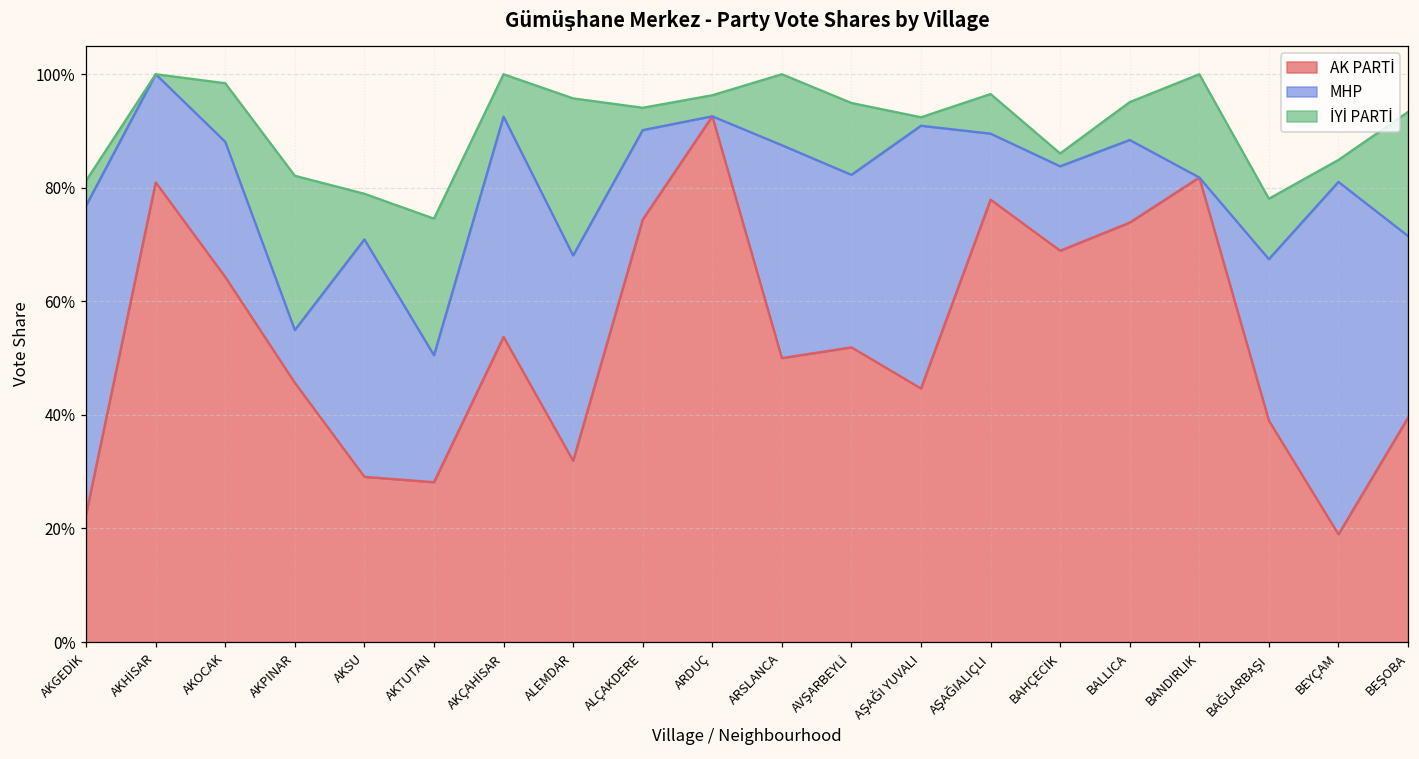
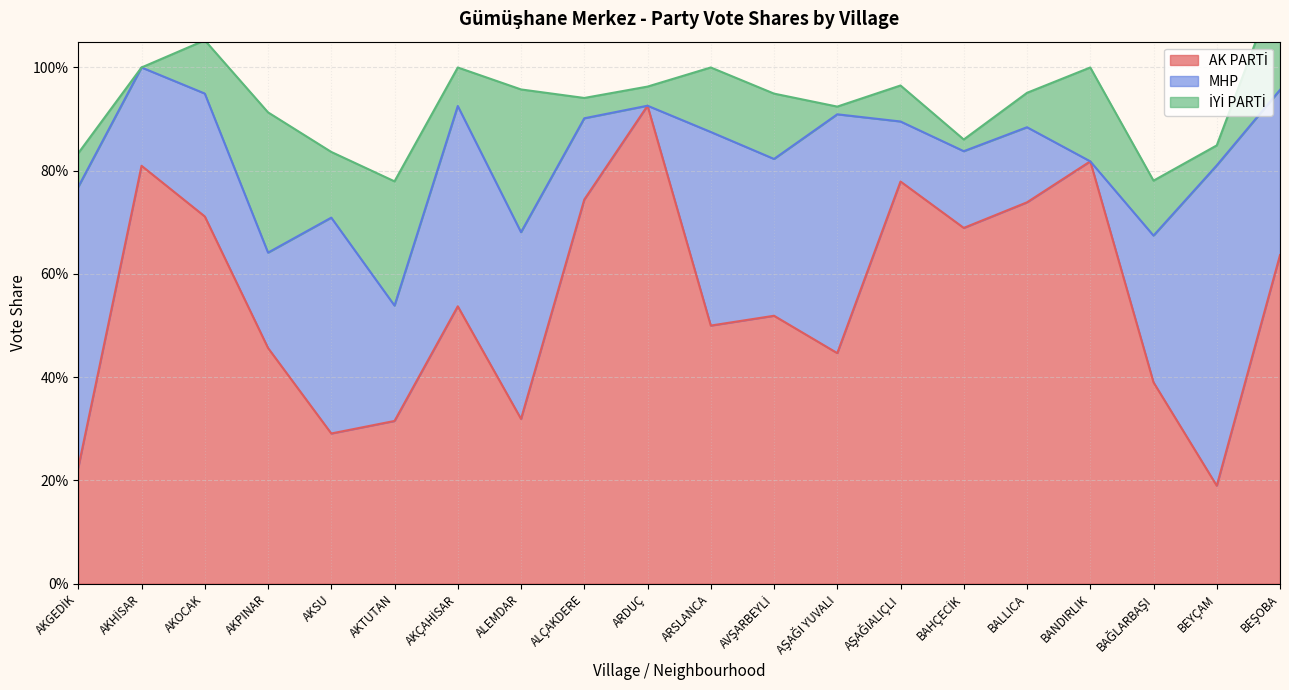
  {
    "AK PARTİ": {
      "AKGEDİK": "23%",
      "AKHİSAR": "81%",
-     "AKOCAK": "64%",
+     "AKOCAK": "71%",
      "AKPINAR": "46%",
      "AKSU": "29%",
-     "AKTUTAN": "28%",
+     "AKTUTAN": "32%",
      "AKÇAHİSAR": "54%",
      "ALEMDAR": "32%",
      "ALÇAKDERE": "74%",
      "ARSLANCA": "50%",
      "AVŞARBEYLİ": "52%",
      "AŞAĞI YUVALI": "45%",
      "AŞAĞIALIÇLI": "78%",
      "BAHÇECİK": "69%",
      "BALLICA": "74%",
      "BAĞLARBAŞI": "39%",
      "BEYÇAM": "19%",
-     "BEŞOBA": "39%"
+     "BEŞOBA": "64%"
    },
    "MHP": {
      "AKGEDİK": "54%",
      "AKOCAK": "24%",
-     "AKPINAR": "9%",
+     "AKPINAR": "18%",
      "AKSU": "42%",
      "AKTUTAN": "22%",
      "AKÇAHİSAR": "39%",
      "ALEMDAR": "36%",
      "ALÇAKDERE": "16%",
      "ARSLANCA": "38%",
      "AVŞARBEYLİ": "30%",
      "AŞAĞI YUVALI": "46%",
      "AŞAĞIALIÇLI": "12%",
      "BAHÇECİK": "15%",
      "BALLICA": "15%",
      "BAĞLARBAŞI": "28%",
      "BEYÇAM": "62%",
      "BEŞOBA": "32%"
    },
    "İYİ PARTİ": {
-     "AKGEDİK": "4%",
+     "AKGEDİK": "7%",
      "AKOCAK": "10%",
      "AKPINAR": "27%",
-     "AKSU": "8%",
+     "AKSU": "13%",
      "AKTUTAN": "24%",
      "AKÇAHİSAR": "7%",
      "ALEMDAR": "28%",
      "ALÇAKDERE": "4%",
      "ARDUÇ": "4%",
      "ARSLANCA": "13%",
      "AVŞARBEYLİ": "13%",
      "AŞAĞI YUVALI": "1%",
      "AŞAĞIALIÇLI": "7%",
      "BAHÇECİK": "2%",
      "BALLICA": "7%",
      "BANDIRLIK": "18%",
      "BAĞLARBAŞI": "11%",
      "BEYÇAM": "4%"
    }
  }
